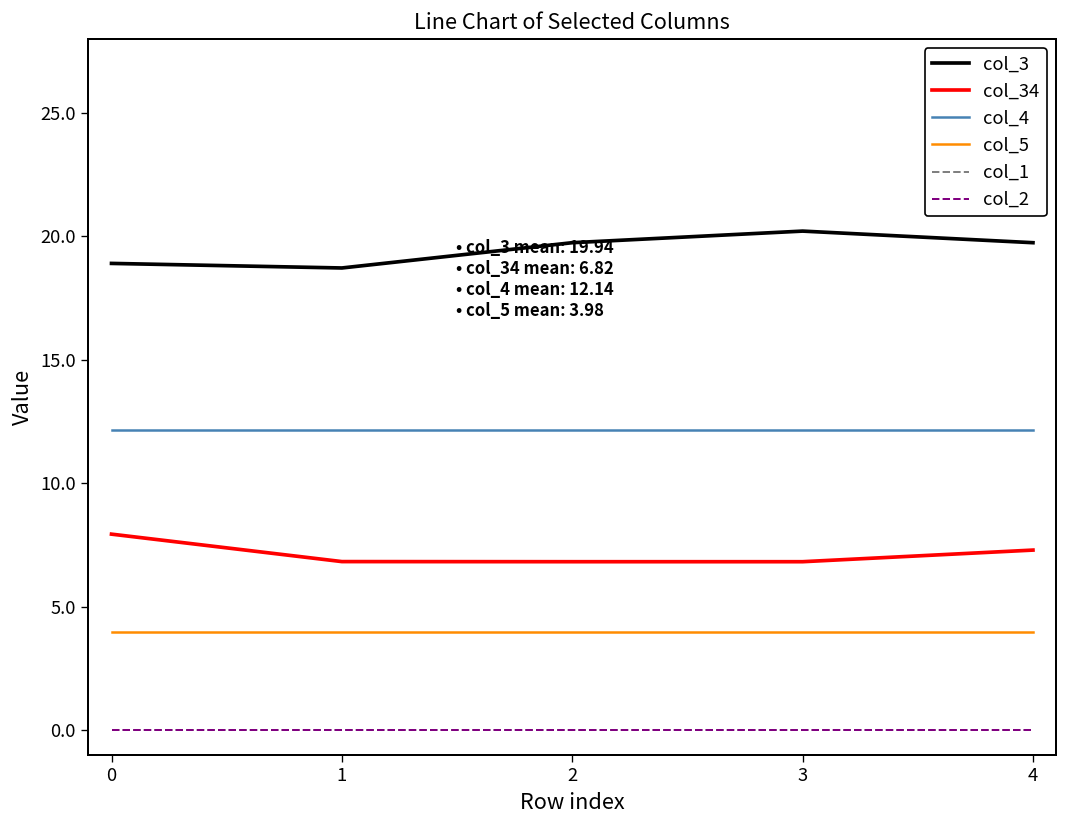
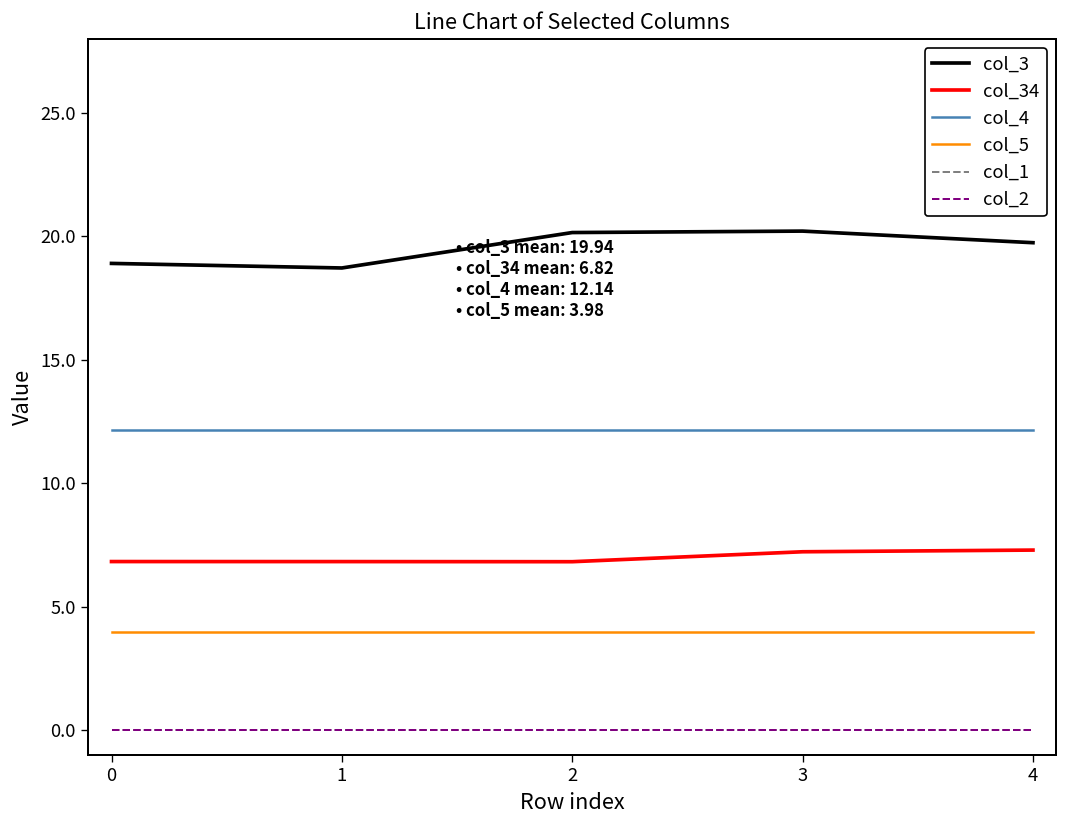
  {
    "col_3": {
      "0": 18.9,
      "1": 18.7,
-     "2": 19.7,
+     "2": 20.2,
      "3": 20.2,
      "4": 19.7
    },
    "col_34": {
-     "0": 7.9,
+     "0": 6.8,
      "1": 6.8,
      "2": 6.8,
-     "3": 6.8,
+     "3": 7.2,
      "4": 7.3
    },
    "col_4": {
      "0": 12.1,
      "1": 12.1,
      "2": 12.1,
      "3": 12.1,
      "4": 12.1
    },
    "col_5": {
      "0": 4.0,
      "1": 4.0,
      "2": 4.0,
      "3": 4.0,
      "4": 4.0
    },
    "col_2": {
      "0": 0.0,
      "1": 0.0,
      "2": 0.0,
      "3": 0.0,
      "4": 0.0
    }
  }
